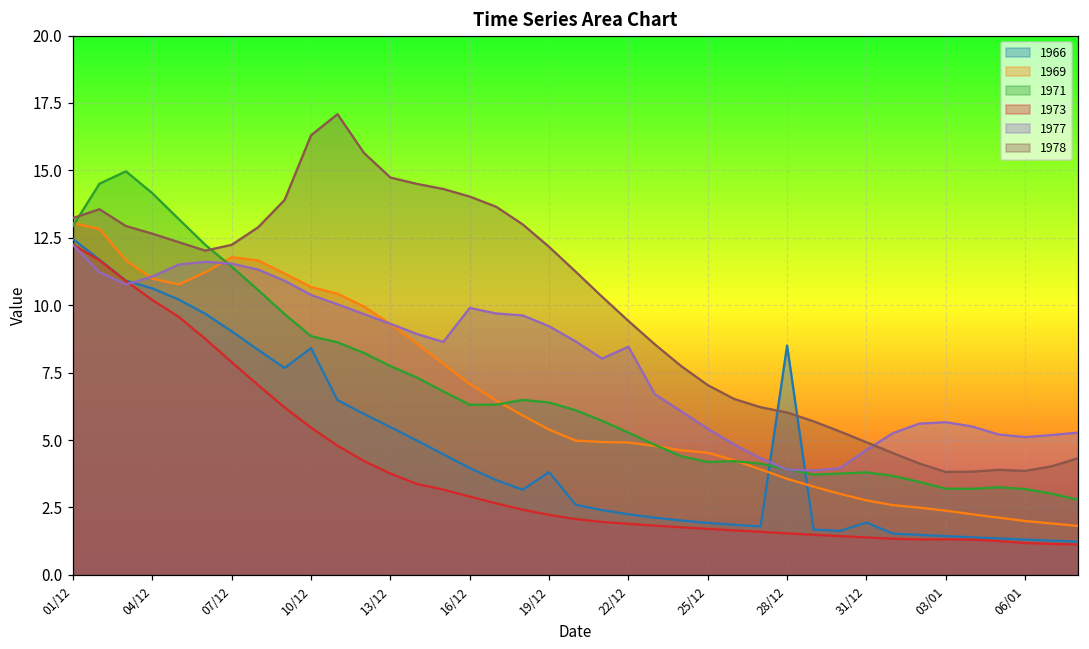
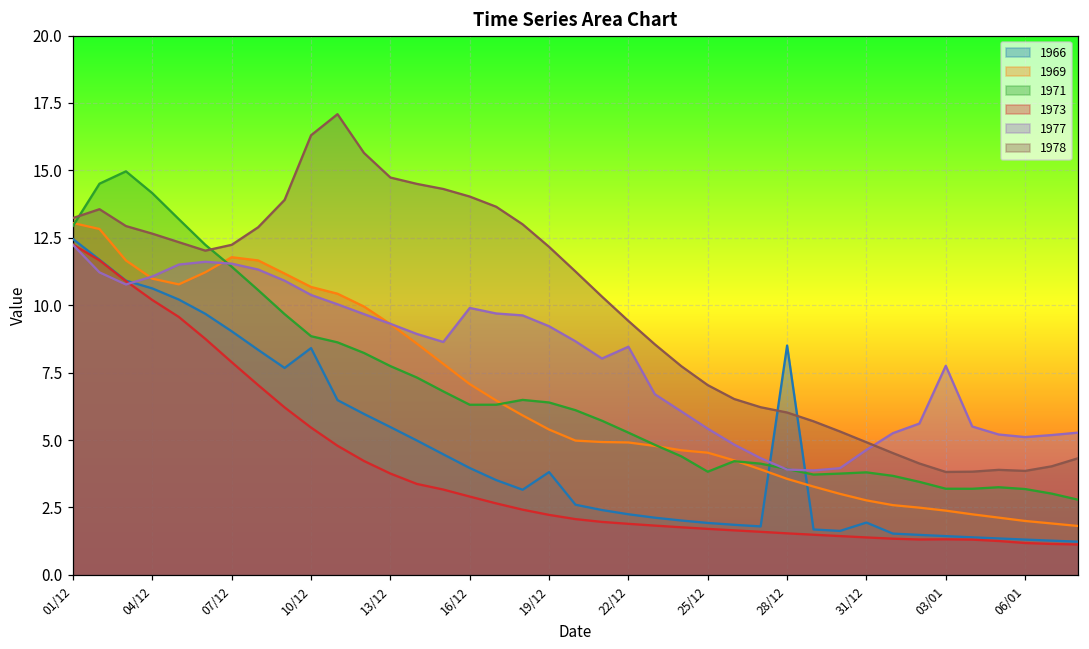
  {
    "1966": {
      "01/12": 12.5,
      "04/12": 10.6,
      "07/12": 9.0,
      "10/12": 8.4,
      "13/12": 5.5,
      "16/12": 4.0,
      "19/12": 3.8,
      "22/12": 2.2,
      "25/12": 1.9,
      "28/12": 8.5,
      "31/12": 1.9,
      "03/01": 1.4,
      "06/01": 1.3
    },
    "1971": {
      "04/12": 14.2,
      "07/12": 11.4,
      "10/12": 8.9,
      "13/12": 7.7,
      "16/12": 6.3,
      "19/12": 6.4,
      "22/12": 5.3,
-     "25/12": 4.2,
+     "25/12": 3.8,
      "31/12": 3.8,
      "03/01": 3.2,
      "06/01": 3.2
    },
    "1977": {
      "07/12": 11.5,
      "10/12": 10.4,
      "16/12": 9.9,
      "19/12": 9.2,
      "22/12": 8.5,
      "25/12": 5.4,
      "31/12": 4.6,
-     "03/01": 5.7,
+     "03/01": 7.8,
      "06/01": 5.1
    }
  }
